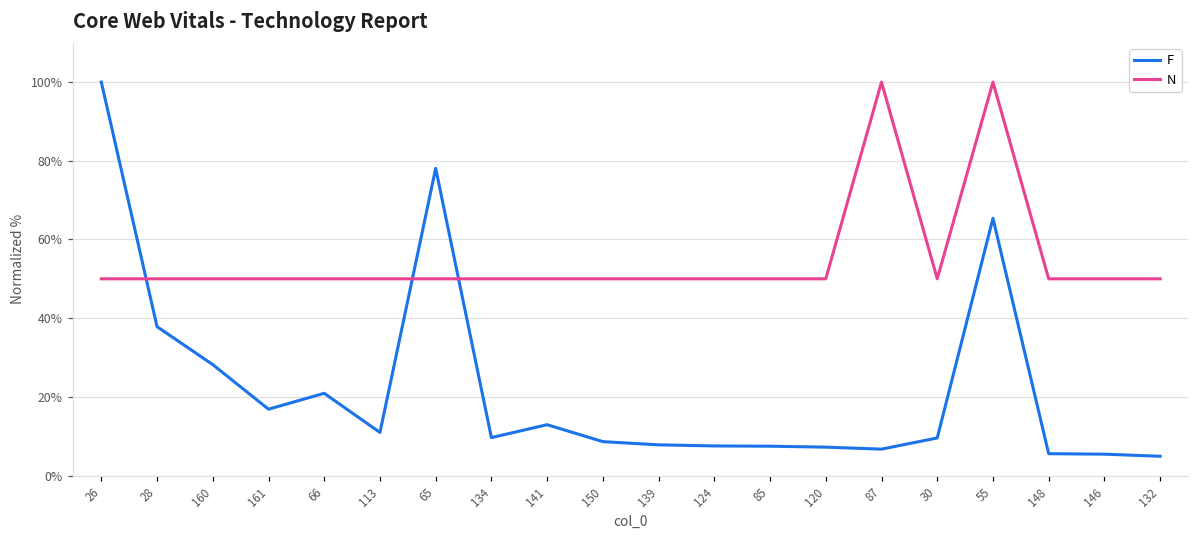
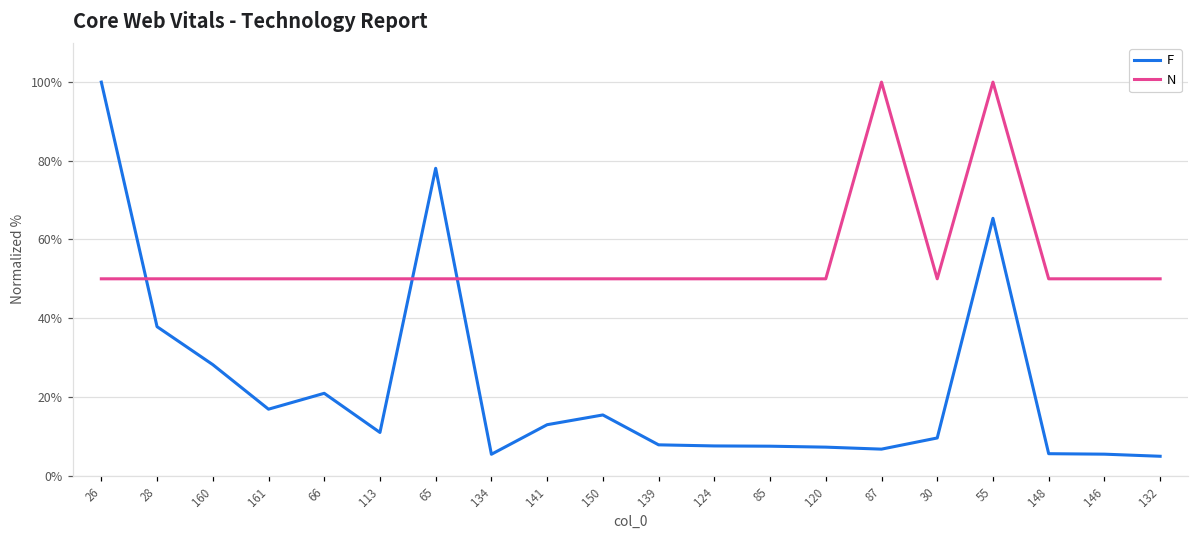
  {
    "F": {
      "26": "100%",
      "28": "38%",
      "160": "28%",
      "161": "17%",
      "66": "21%",
      "113": "11%",
      "65": "78%",
-     "134": "10%",
+     "134": "5%",
      "141": "13%",
-     "150": "9%",
+     "150": "15%",
      "139": "8%",
      "124": "8%",
      "85": "7%",
      "120": "7%",
      "87": "7%",
      "30": "10%",
      "55": "65%",
      "148": "6%",
      "146": "5%",
      "132": "5%"
    },
    "N": {
      "26": "50%",
      "28": "50%",
      "160": "50%",
      "161": "50%",
      "66": "50%",
      "113": "50%",
      "65": "50%",
      "134": "50%",
      "141": "50%",
      "150": "50%",
      "139": "50%",
      "124": "50%",
      "85": "50%",
      "120": "50%",
      "87": "100%",
      "30": "50%",
      "55": "100%",
      "148": "50%",
      "146": "50%",
      "132": "50%"
    }
  }
